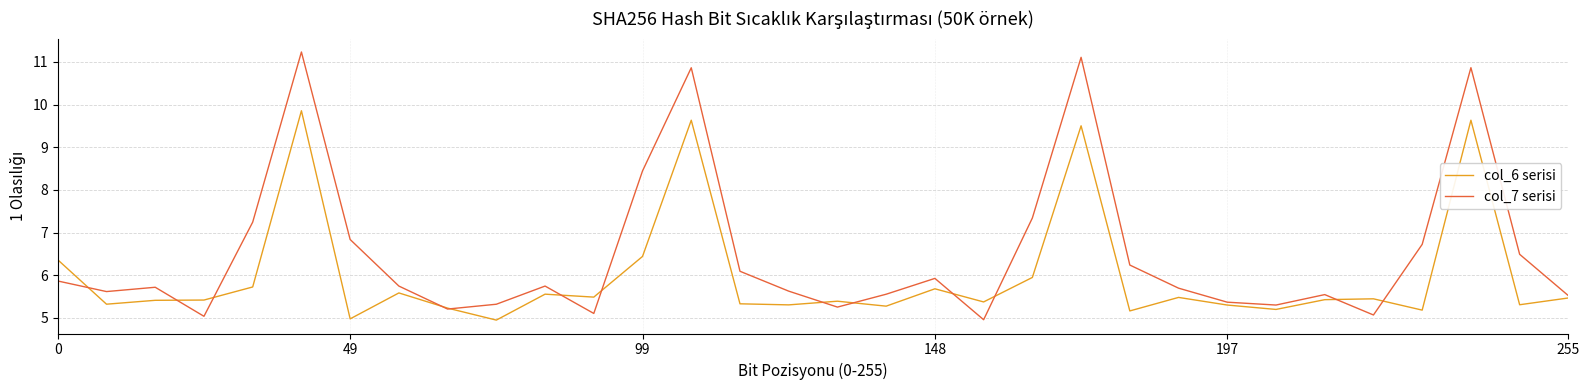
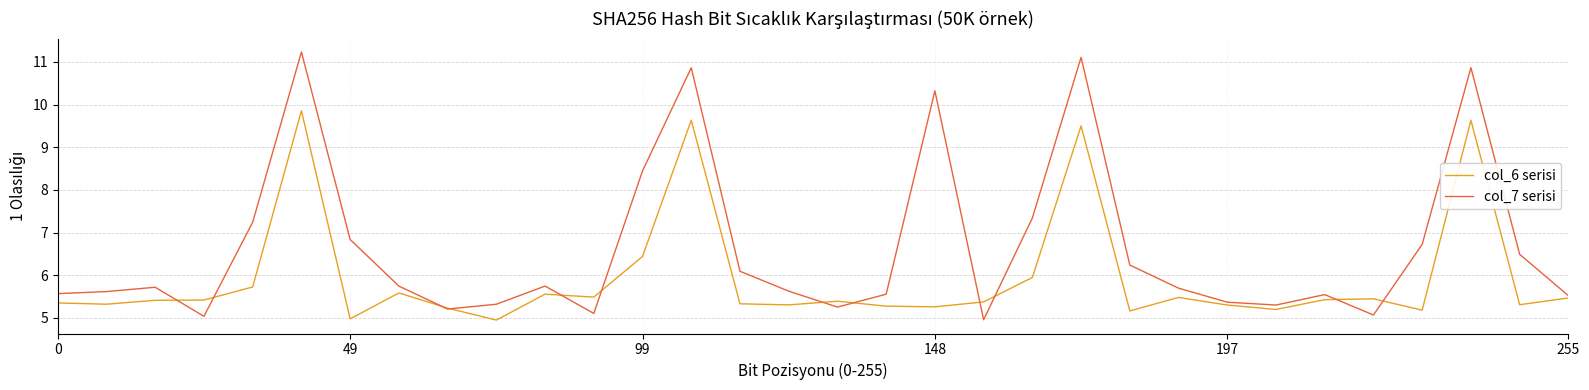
  {
    "col_6 serisi": {
-     "0": 6.4,
+     "0": 5.3,
      "49": 5.0,
      "99": 6.4,
-     "148": 5.7,
+     "148": 5.3,
      "197": 5.3
    },
    "col_7 serisi": {
-     "0": 5.9,
+     "0": 5.6,
      "49": 6.8,
      "99": 8.4,
-     "148": 5.9,
+     "148": 10.3,
      "197": 5.4
    }
  }
